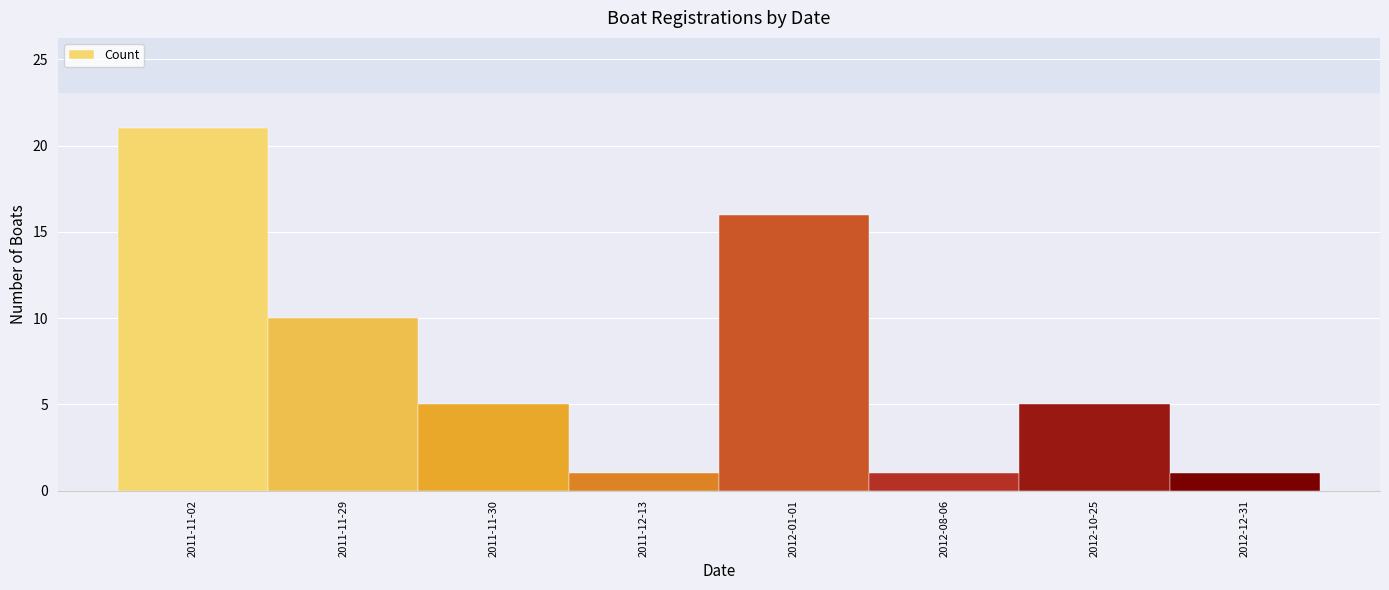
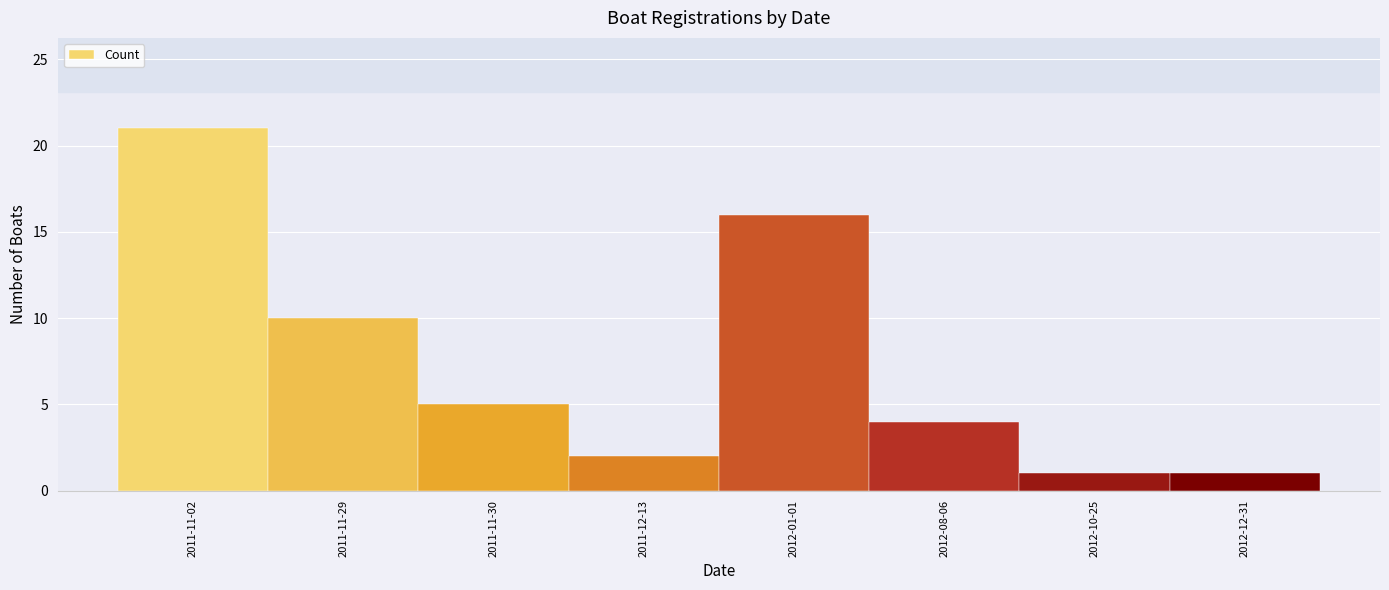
  {
    "2011-11-02": 21,
    "2011-11-29": 10,
    "2011-11-30": 5,
-   "2011-12-13": 1,
+   "2011-12-13": 2,
    "2012-01-01": 16,
-   "2012-08-06": 1,
-   "2012-10-25": 5,
+   "2012-08-06": 4,
+   "2012-10-25": 1,
    "2012-12-31": 1
  }
